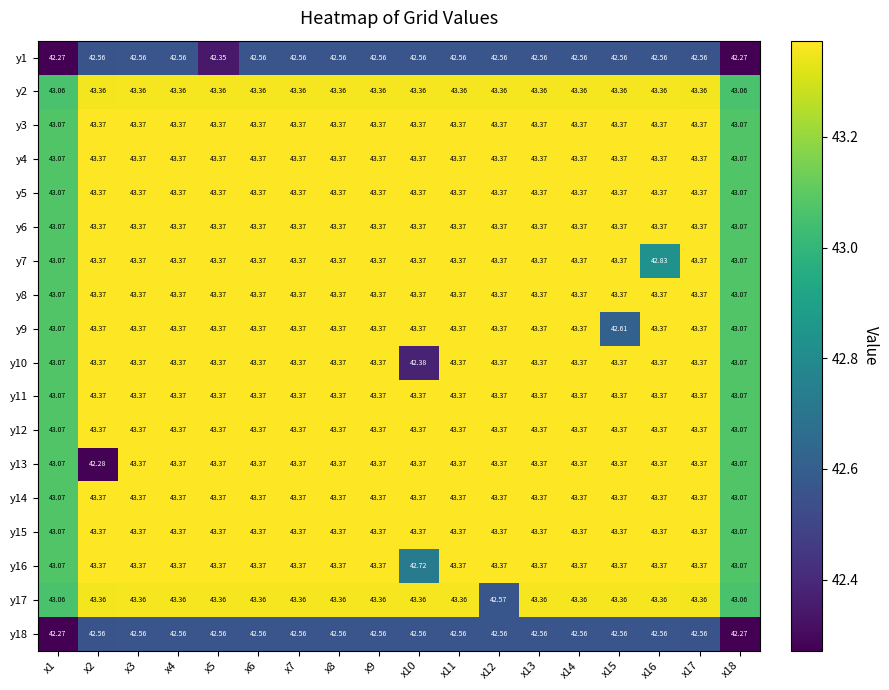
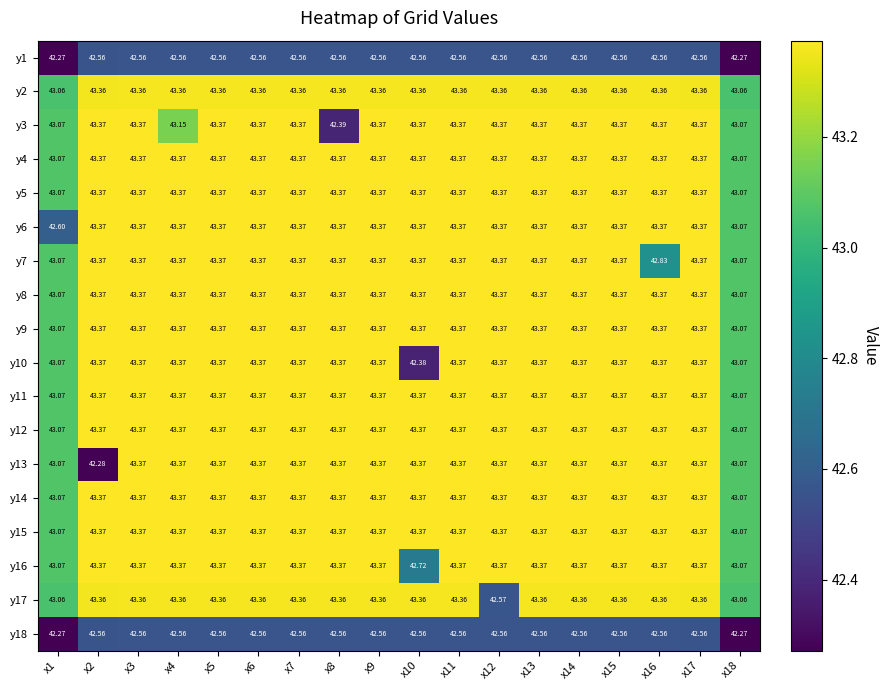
  {
    "y1": {
      "x1": 42.27,
      "x2": 42.56,
      "x3": 42.56,
      "x4": 42.56,
-     "x5": 42.35,
+     "x5": 42.56,
      "x6": 42.56,
      "x7": 42.56,
      "x8": 42.56,
      "x9": 42.56,
      "x10": 42.56,
      "x11": 42.56,
      "x12": 42.56,
      "x13": 42.56,
      "x14": 42.56,
      "x15": 42.56,
      "x16": 42.56,
      "x17": 42.56,
      "x18": 42.27
    },
    "y3": {
      "x1": 43.07,
      "x2": 43.37,
      "x3": 43.37,
-     "x4": 43.37,
+     "x4": 43.15,
      "x5": 43.37,
      "x6": 43.37,
      "x7": 43.37,
-     "x8": 43.37,
+     "x8": 42.39,
      "x9": 43.37,
      "x10": 43.37,
      "x11": 43.37,
      "x12": 43.37,
      "x13": 43.37,
      "x14": 43.37,
      "x15": 43.37,
      "x16": 43.37,
      "x17": 43.37,
      "x18": 43.07
    },
    "y6": {
-     "x1": 43.07,
+     "x1": 42.60,
      "x2": 43.37,
      "x3": 43.37,
      "x4": 43.37,
      "x5": 43.37,
      "x6": 43.37,
      "x7": 43.37,
      "x8": 43.37,
      "x9": 43.37,
      "x10": 43.37,
      "x11": 43.37,
      "x12": 43.37,
      "x13": 43.37,
      "x14": 43.37,
      "x15": 43.37,
      "x16": 43.37,
      "x17": 43.37,
      "x18": 43.07
    },
    "y9": {
      "x1": 43.07,
      "x2": 43.37,
      "x3": 43.37,
      "x4": 43.37,
      "x5": 43.37,
      "x6": 43.37,
      "x7": 43.37,
      "x8": 43.37,
      "x9": 43.37,
      "x10": 43.37,
      "x11": 43.37,
      "x12": 43.37,
      "x13": 43.37,
      "x14": 43.37,
-     "x15": 42.61,
+     "x15": 43.37,
      "x16": 43.37,
      "x17": 43.37,
      "x18": 43.07
    }
  }
